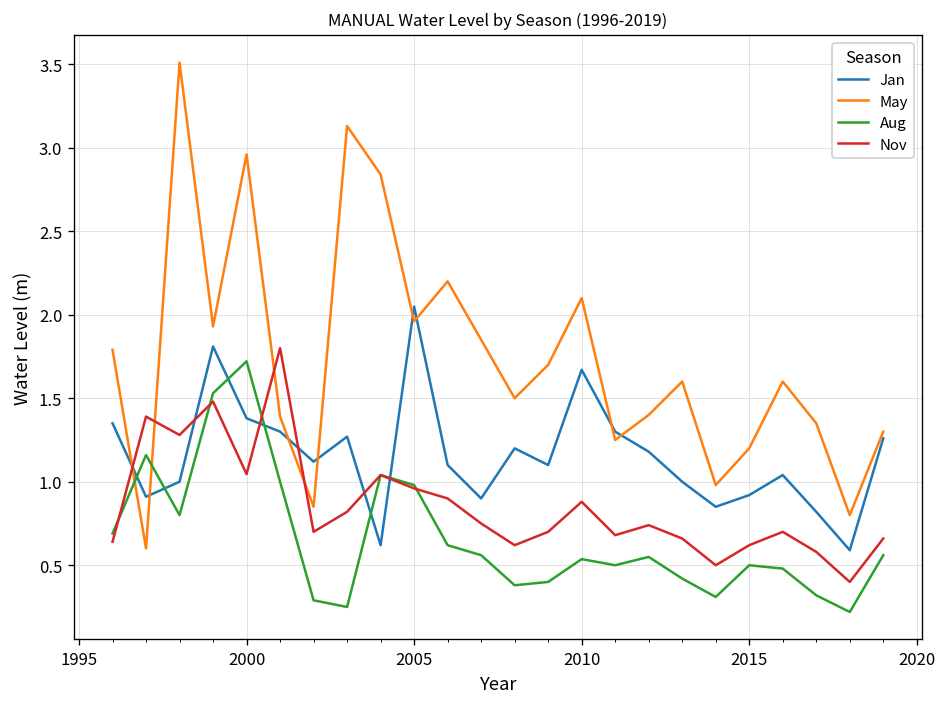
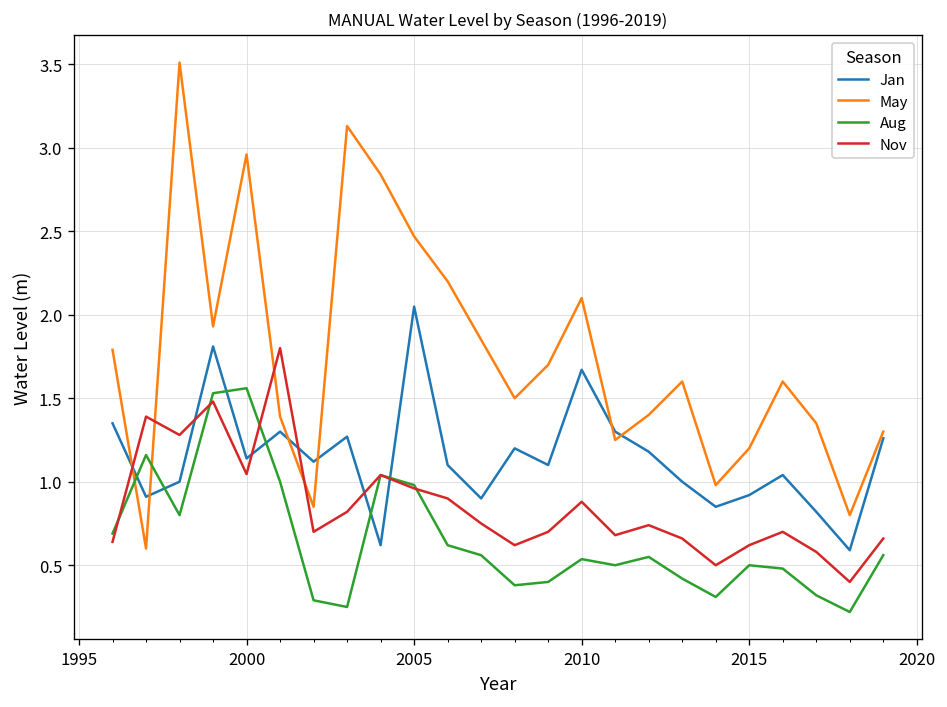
  {
    "Jan": {
-     "2000": 1.38,
+     "2000": 1.14,
      "2005": 2.05,
      "2010": 1.67,
      "2015": 0.92
    },
    "May": {
      "2000": 2.96,
-     "2005": 1.96,
+     "2005": 2.47,
      "2010": 2.10,
      "2015": 1.20
    },
    "Aug": {
-     "2000": 1.72,
+     "2000": 1.56,
      "2005": 0.98,
      "2010": 0.54,
      "2015": 0.50
    },
    "Nov": {
      "2000": 1.05,
      "2005": 0.96,
      "2010": 0.88,
      "2015": 0.62
    }
  }
